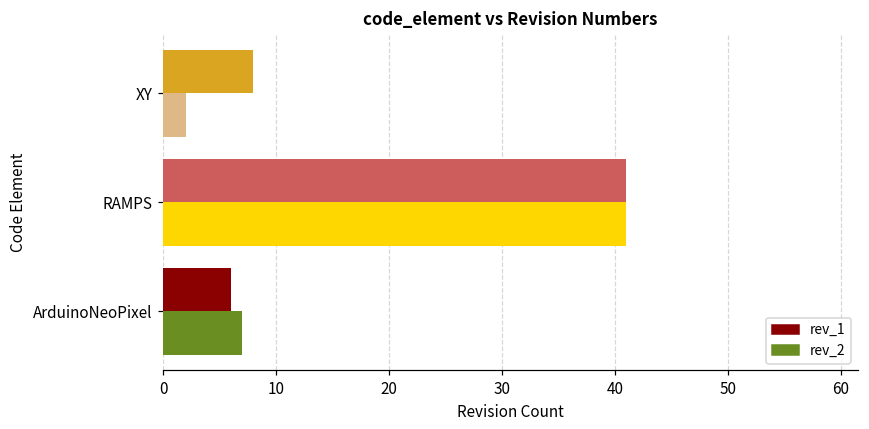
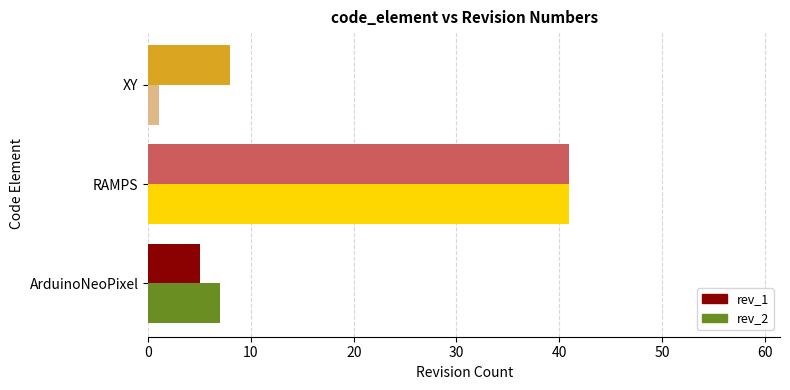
  {
    "rev_1": {
      "XY": 8,
      "RAMPS": 41,
-     "ArduinoNeoPixel": 6
+     "ArduinoNeoPixel": 5
    },
    "rev_2": {
-     "XY": 2,
+     "XY": 1,
      "RAMPS": 41,
      "ArduinoNeoPixel": 7
    }
  }
